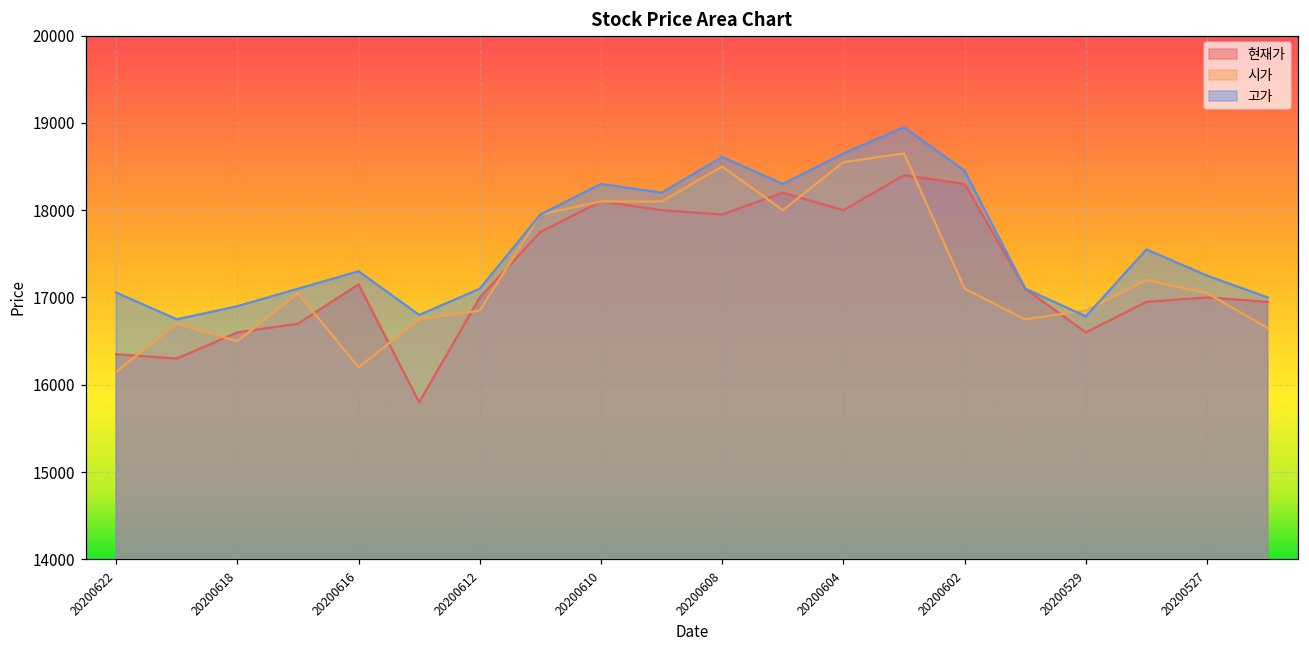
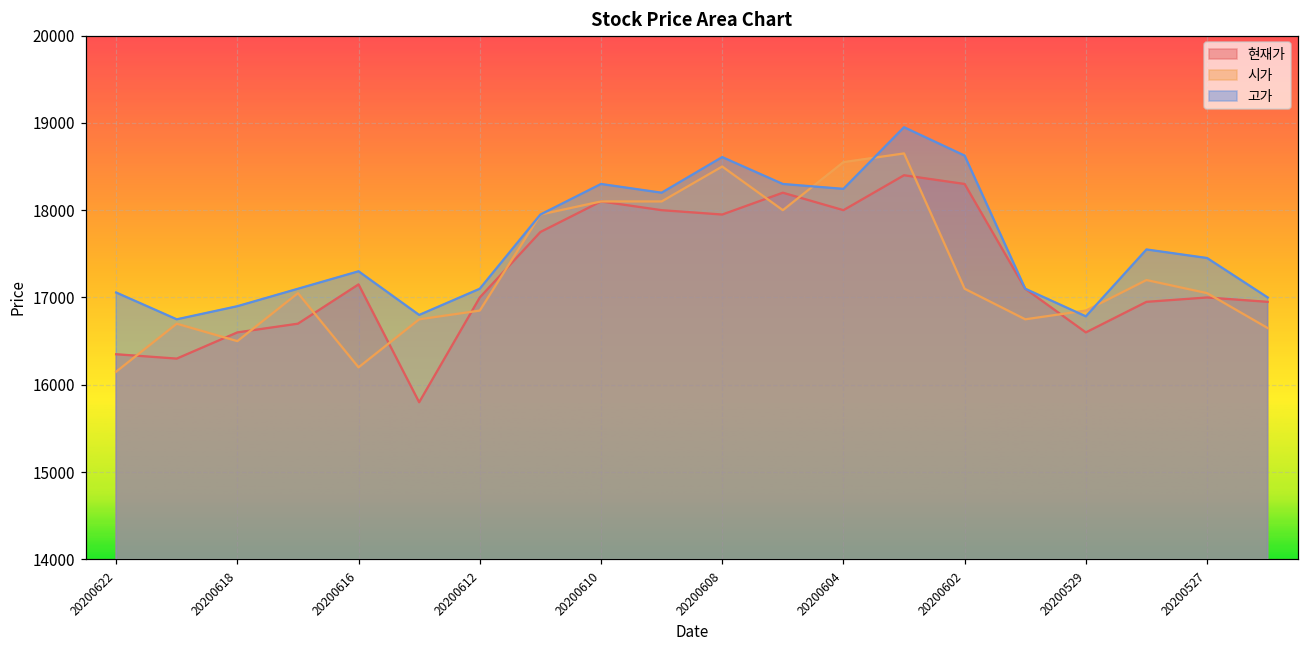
  {
    "고가": {
      "20200622": 17100,
      "20200618": 16900,
      "20200616": 17300,
      "20200612": 17100,
      "20200610": 18300,
      "20200608": 18600,
-     "20200604": 18700,
-     "20200602": 18500,
+     "20200604": 18200,
+     "20200602": 18600,
      "20200529": 16800,
-     "20200527": 17300
+     "20200527": 17500
    }
  }
